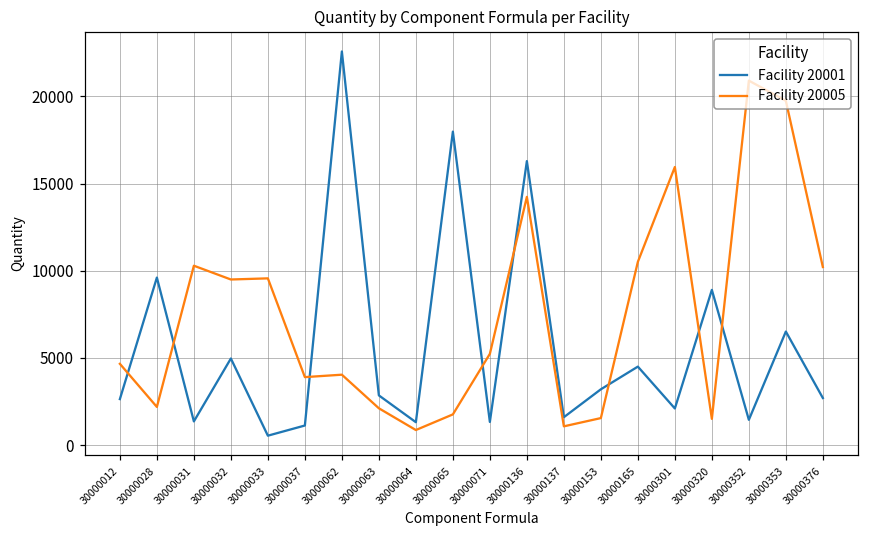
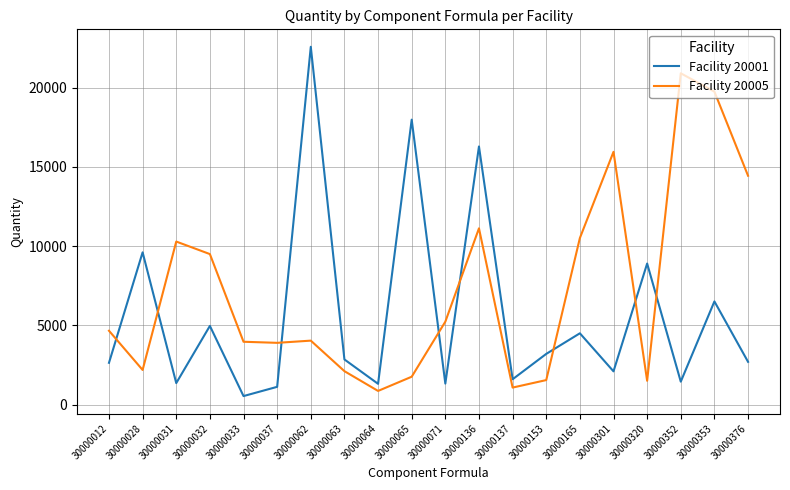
  {
    "Facility 20001": {
      "30000012": 2600,
      "30000028": 9600,
      "30000031": 1400,
      "30000032": 5000,
      "30000033": 500,
      "30000037": 1100,
      "30000062": 22600,
      "30000063": 2900,
      "30000064": 1300,
      "30000065": 18000,
      "30000071": 1300,
      "30000136": 16300,
      "30000137": 1600,
      "30000153": 3200,
      "30000165": 4500,
      "30000301": 2100,
      "30000320": 8900,
      "30000352": 1500,
      "30000353": 6500,
      "30000376": 2700
    },
    "Facility 20005": {
      "30000012": 4700,
      "30000028": 2200,
      "30000031": 10300,
      "30000032": 9500,
-     "30000033": 9600,
+     "30000033": 4000,
      "30000037": 3900,
      "30000062": 4000,
      "30000063": 2100,
      "30000064": 900,
      "30000065": 1800,
      "30000071": 5200,
-     "30000136": 14200,
+     "30000136": 11100,
      "30000137": 1100,
      "30000153": 1500,
      "30000165": 10500,
      "30000301": 15900,
      "30000320": 1500,
-     "30000376": 10200
+     "30000376": 14400
    }
  }
